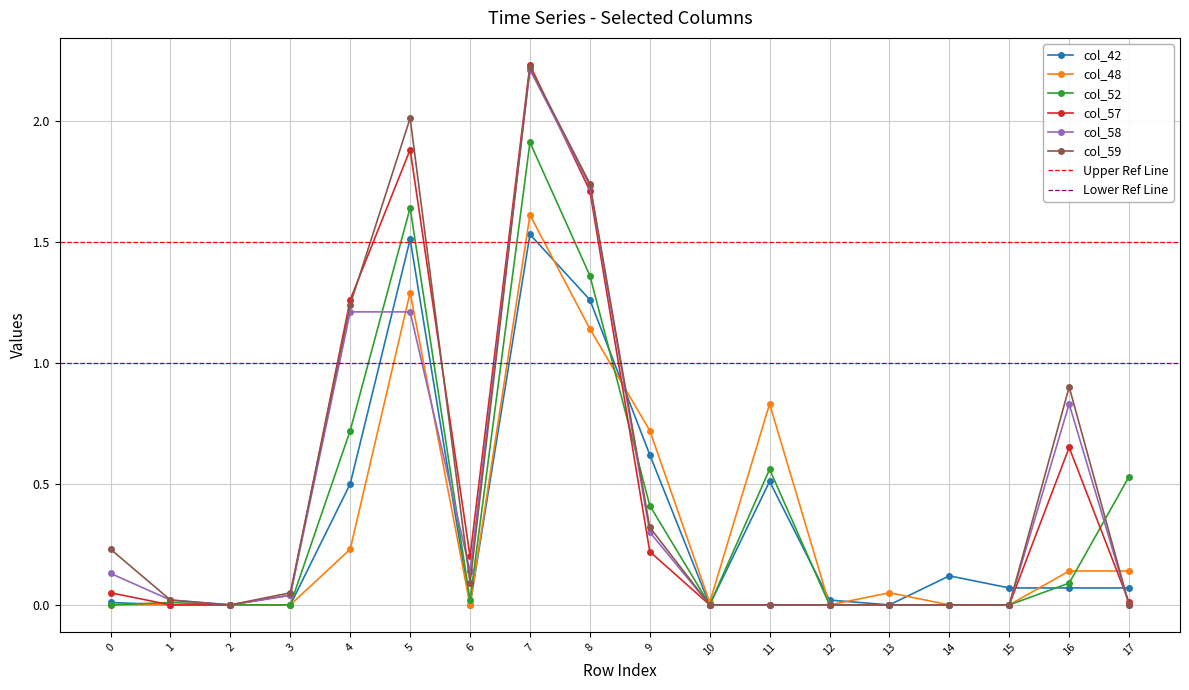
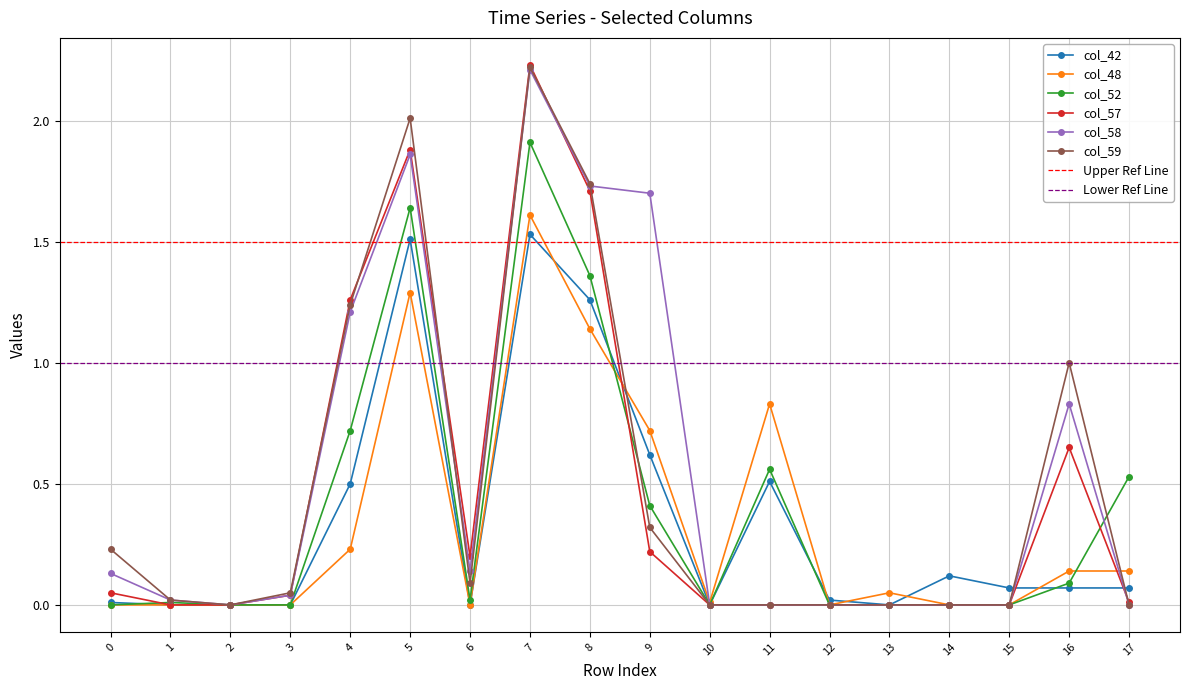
  {
    "col_42": {
      "4": 0.50,
      "5": 1.51,
      "7": 1.53,
      "8": 1.26,
      "9": 0.62,
      "11": 0.51,
      "12": 0.02,
      "14": 0.12,
      "15": 0.07,
      "16": 0.07,
      "17": 0.07
    },
    "col_48": {
      "4": 0.23,
      "5": 1.29,
      "7": 1.61,
      "8": 1.14,
      "9": 0.72,
      "11": 0.83,
      "13": 0.05,
      "16": 0.14,
      "17": 0.14
    },
    "col_52": {
      "4": 0.72,
      "5": 1.64,
      "6": 0.02,
      "7": 1.91,
      "8": 1.36,
      "9": 0.41,
      "11": 0.56,
      "16": 0.09,
      "17": 0.53
    },
    "col_57": {
      "0": 0.05,
      "4": 1.26,
      "5": 1.88,
      "6": 0.20,
      "8": 1.71,
      "9": 0.22,
      "16": 0.65
    },
    "col_58": {
      "0": 0.13,
      "4": 1.21,
-     "5": 1.21,
+     "5": 1.86,
      "6": 0.14,
-     "9": 0.3,
+     "9": 1.7,
      "16": 0.83
    },
    "col_59": {
      "0": 0.23,
      "4": 1.24,
      "5": 2.0,
      "6": 0.1,
      "9": 0.32,
-     "16": 0.9
+     "16": 1.0
    }
  }
